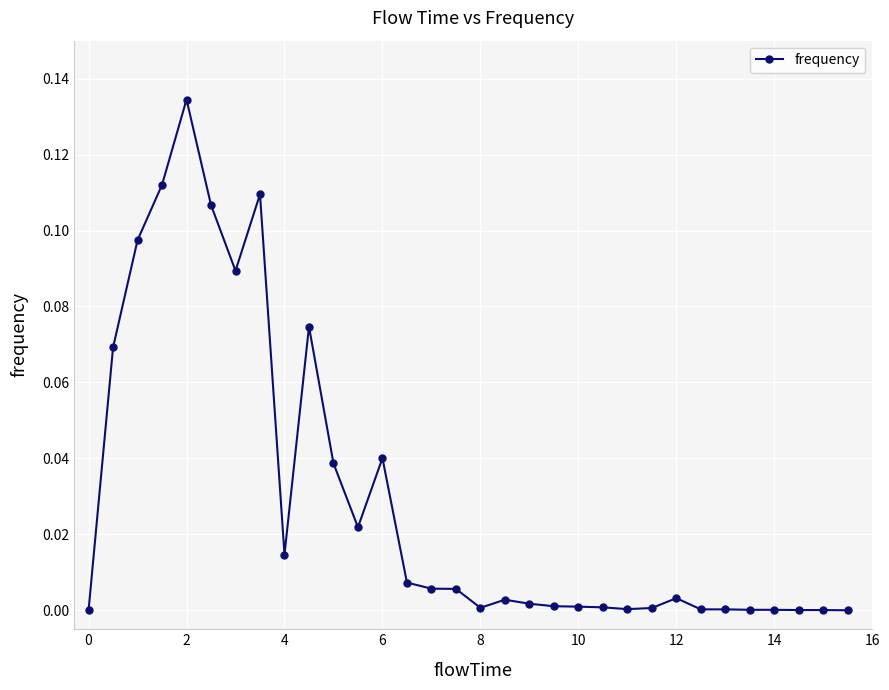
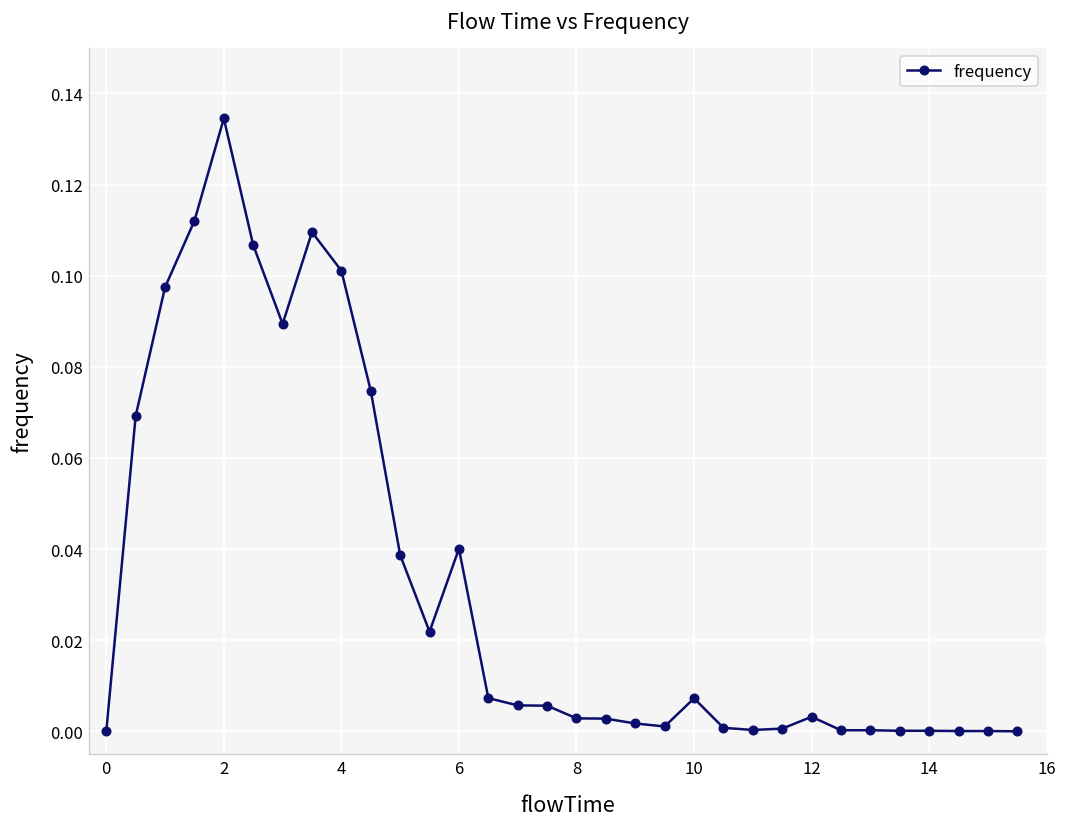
  {
    "0": 0.000,
    "2": 0.134,
-   "4": 0.015,
+   "4": 0.101,
    "6": 0.040,
-   "8": 0.001,
-   "10": 0.001,
+   "8": 0.003,
+   "10": 0.007,
    "12": 0.003,
    "14": 0.000
  }
